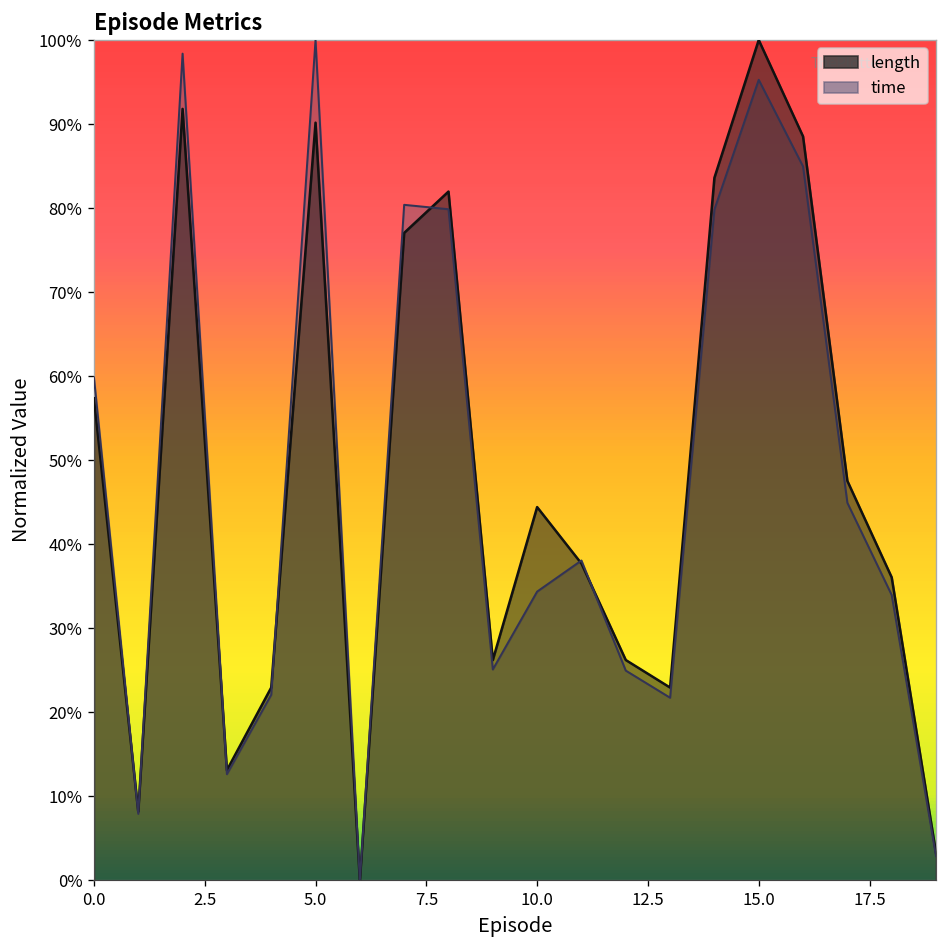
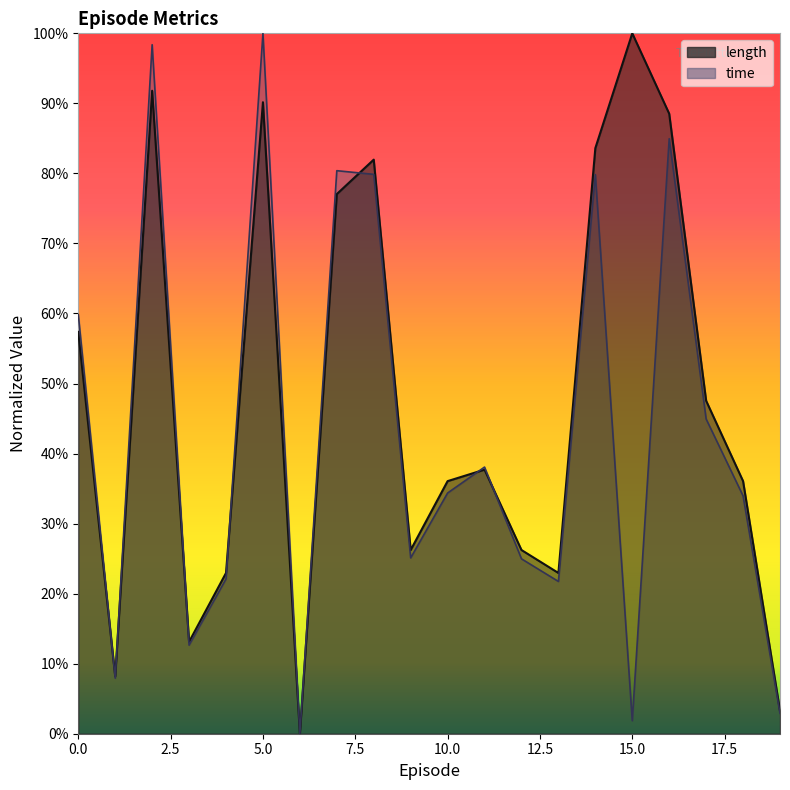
  {
    "length": {
      "0.0": "57%",
      "5.0": "90%",
-     "10.0": "44%",
+     "10.0": "36%",
      "15.0": "100%"
    },
    "time": {
      "0.0": "60%",
      "5.0": "100%",
      "10.0": "34%",
-     "15.0": "95%"
+     "15.0": "2%"
    }
  }
